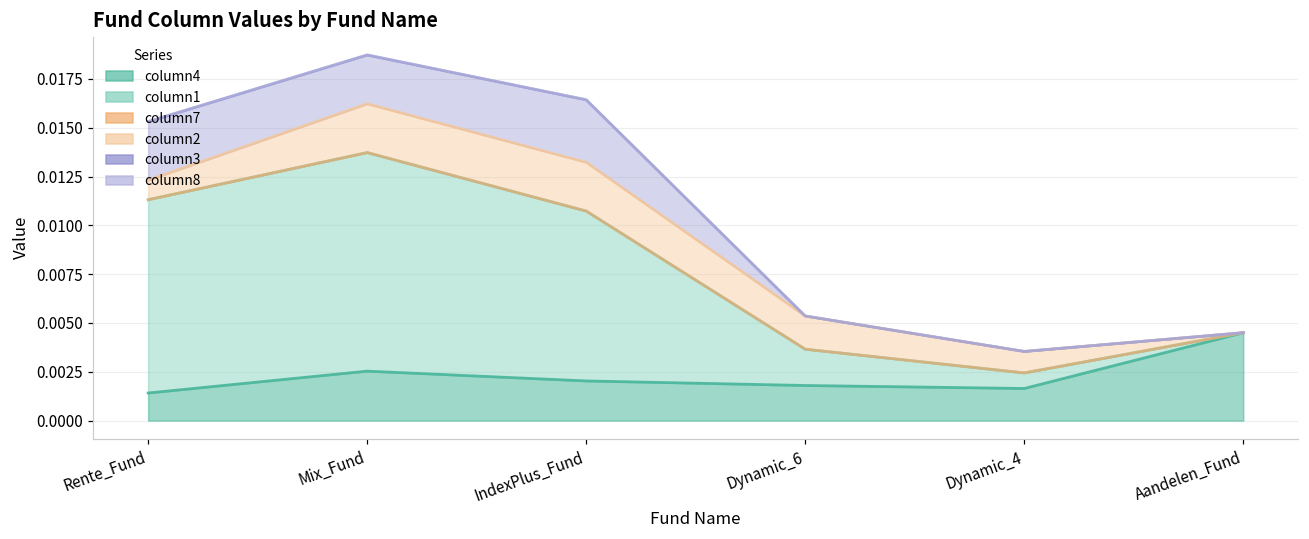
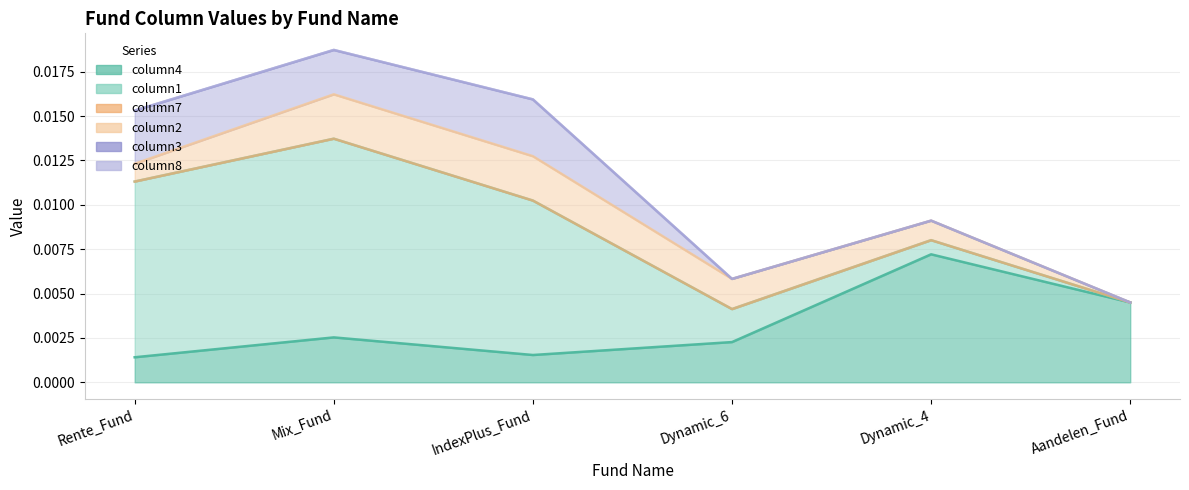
  {
    "column4": {
      "Rente_Fund": 0.0014,
      "Mix_Fund": 0.0025,
-     "IndexPlus_Fund": 0.0020,
-     "Dynamic_6": 0.0018,
-     "Dynamic_4": 0.0016
+     "IndexPlus_Fund": 0.0015,
+     "Dynamic_6": 0.0023,
+     "Dynamic_4": 0.0072
    }
  }
